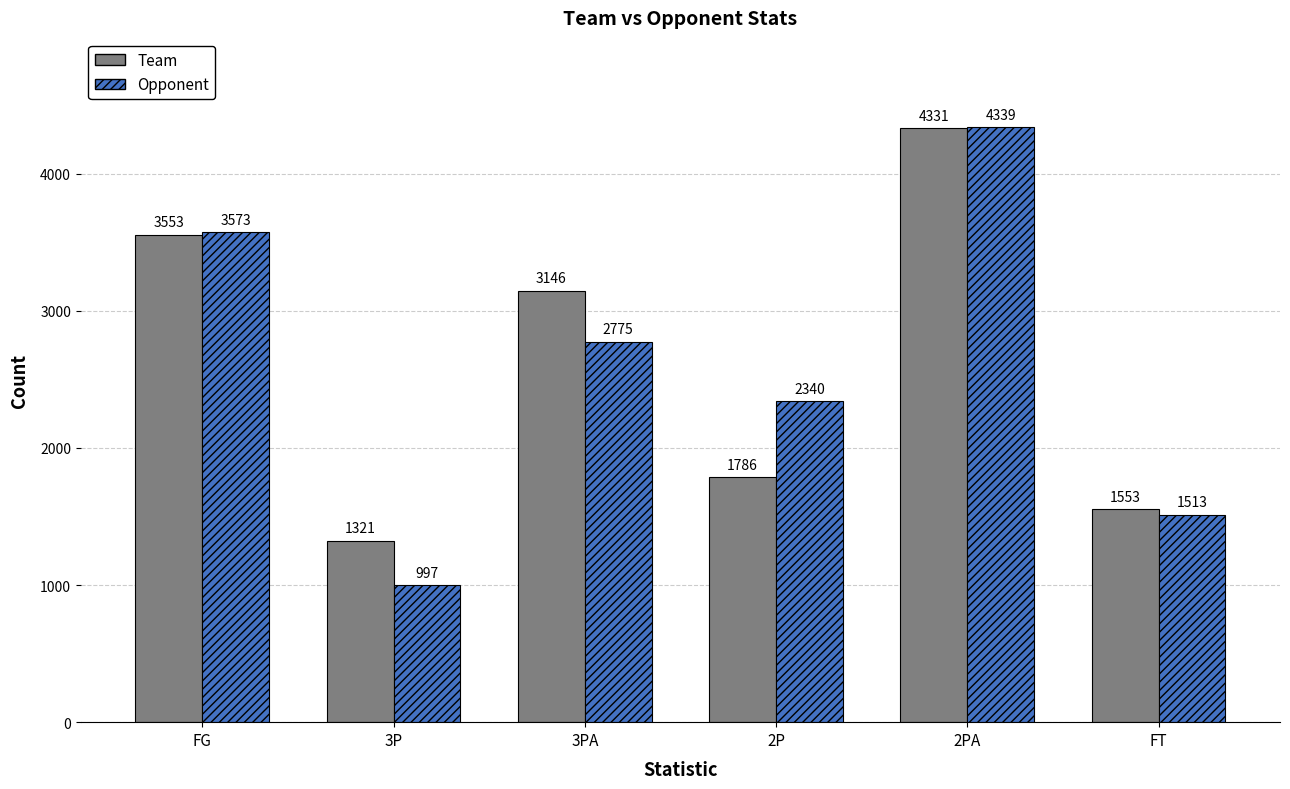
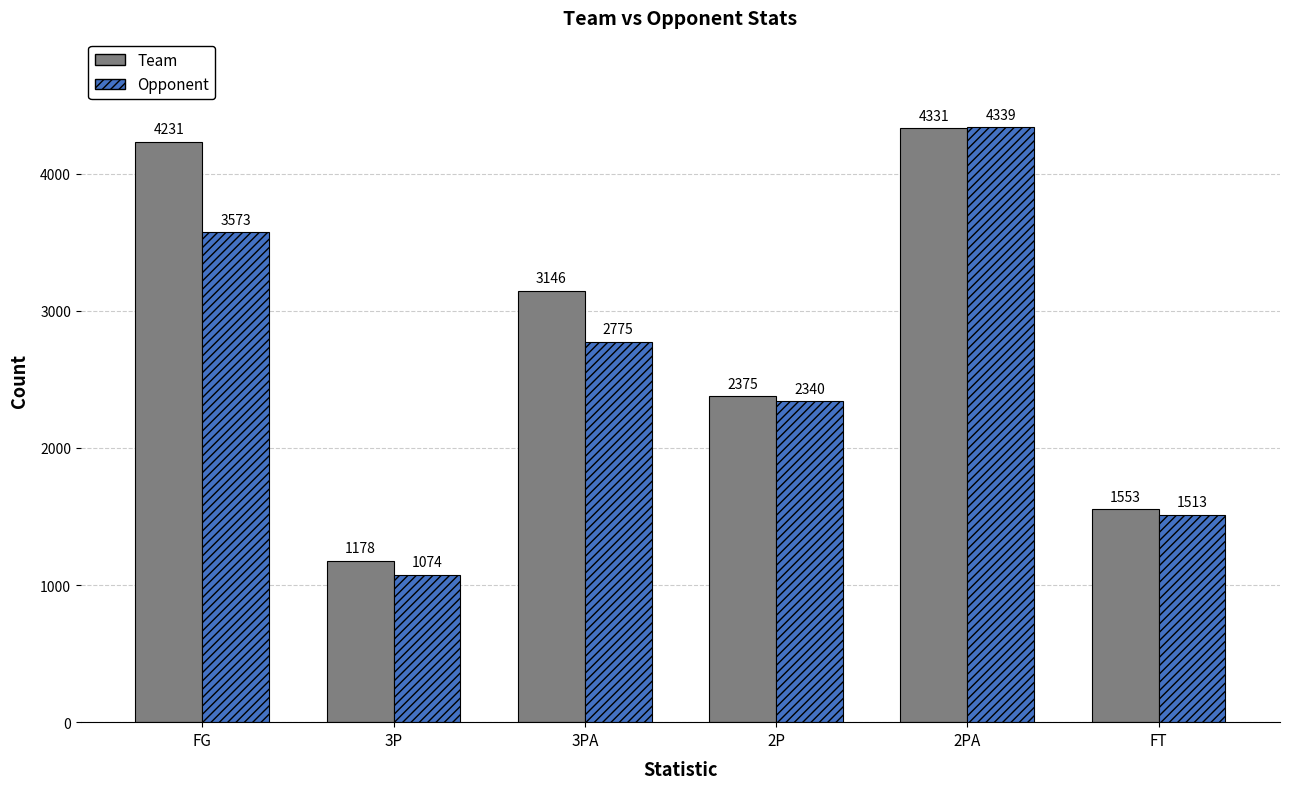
  {
    "Team": {
-     "FG": 3553,
-     "3P": 1321,
+     "FG": 4231,
+     "3P": 1178,
      "3PA": 3146,
-     "2P": 1786,
+     "2P": 2375,
      "2PA": 4331,
      "FT": 1553
    },
    "Opponent": {
      "FG": 3573,
-     "3P": 997,
+     "3P": 1074,
      "3PA": 2775,
      "2P": 2340,
      "2PA": 4339,
      "FT": 1513
    }
  }
